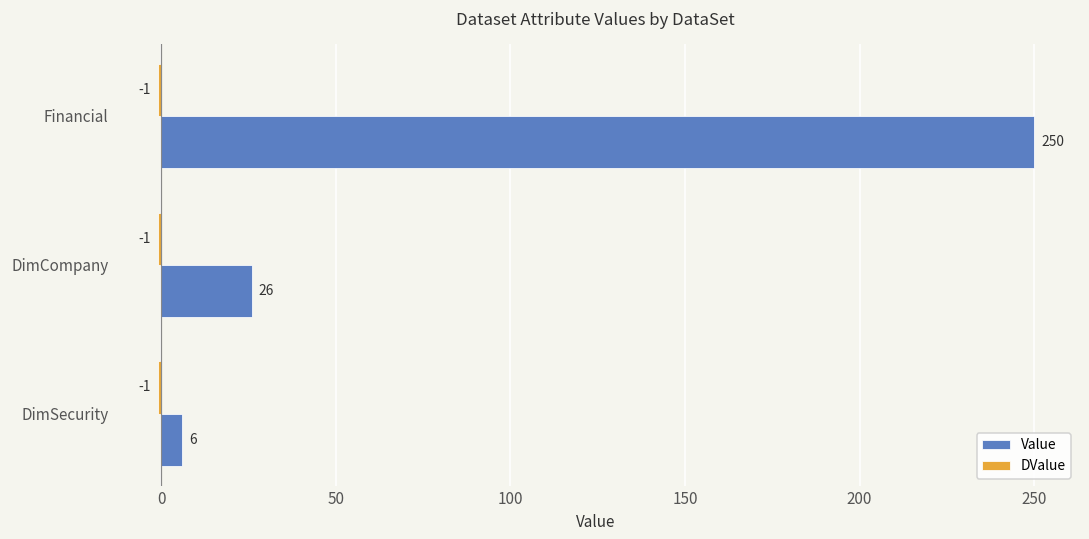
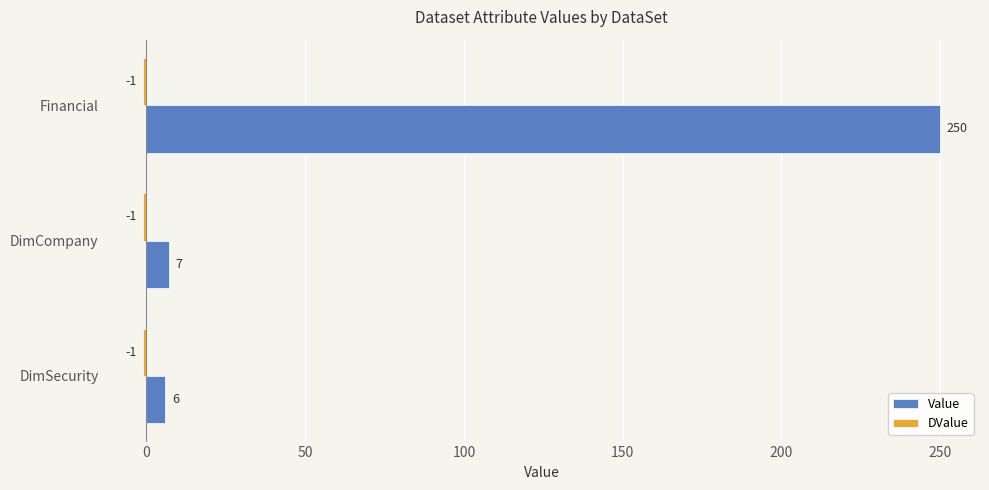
  {
    "Value": {
      "Financial": 250,
-     "DimCompany": 26,
+     "DimCompany": 7,
      "DimSecurity": 6
    },
    "DValue": {
      "Financial": -1,
      "DimCompany": -1,
      "DimSecurity": -1
    }
  }
